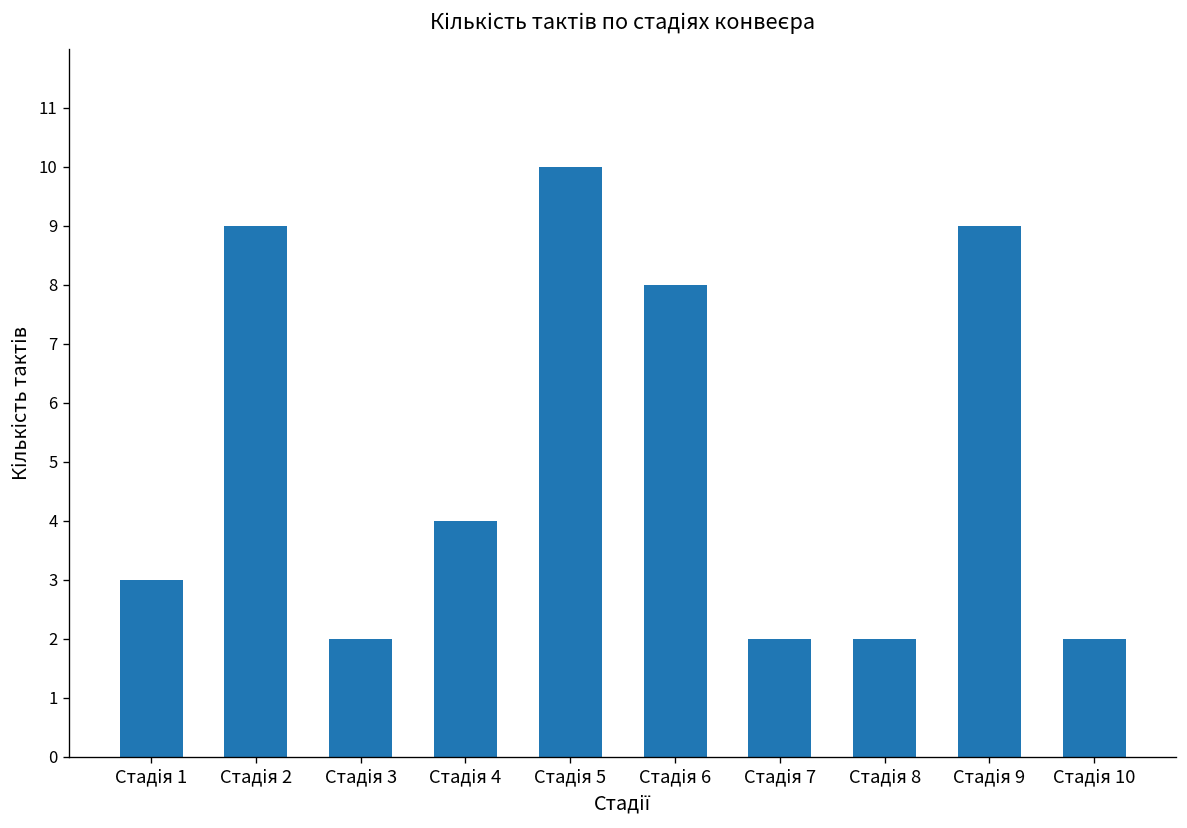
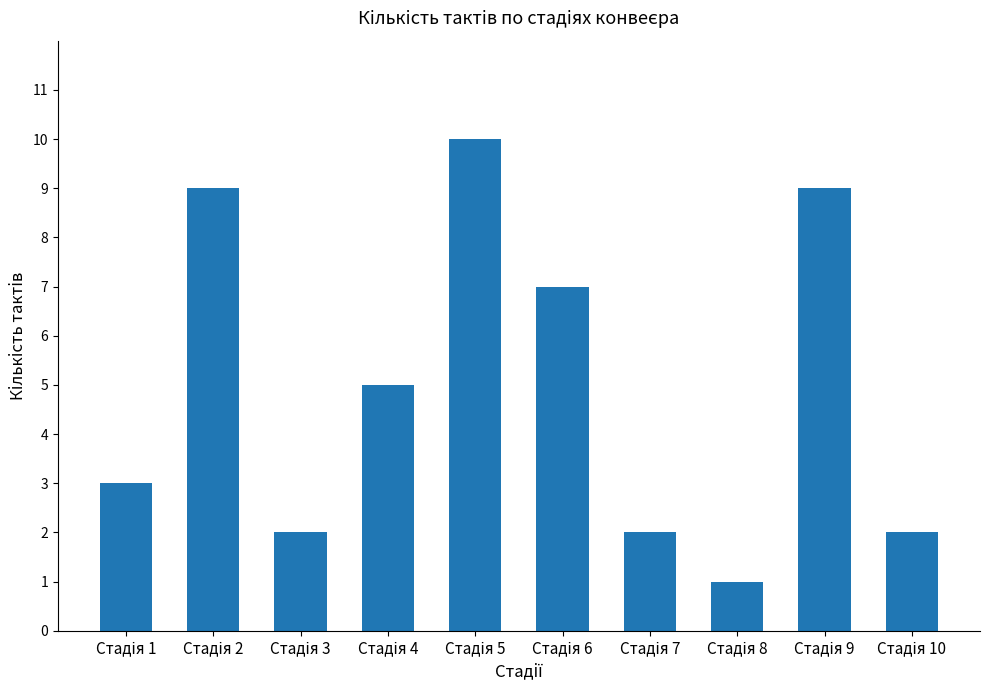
  {
    "Стадія 1": 3,
    "Стадія 2": 9,
    "Стадія 3": 2,
-   "Стадія 4": 4,
+   "Стадія 4": 5,
    "Стадія 5": 10,
-   "Стадія 6": 8,
+   "Стадія 6": 7,
    "Стадія 7": 2,
-   "Стадія 8": 2,
+   "Стадія 8": 1,
    "Стадія 9": 9,
    "Стадія 10": 2
  }
